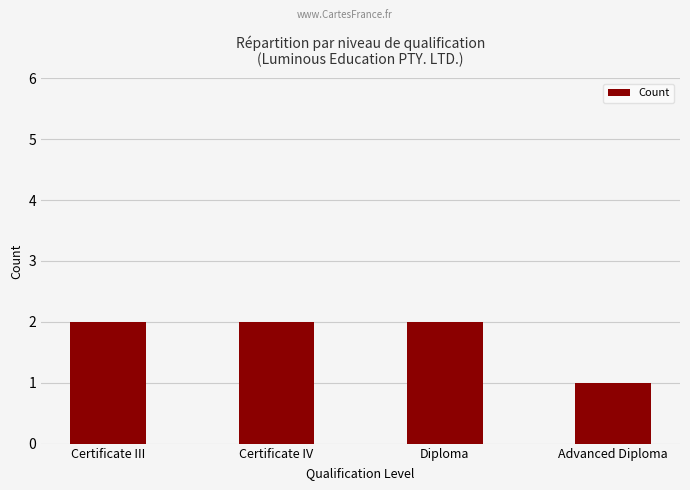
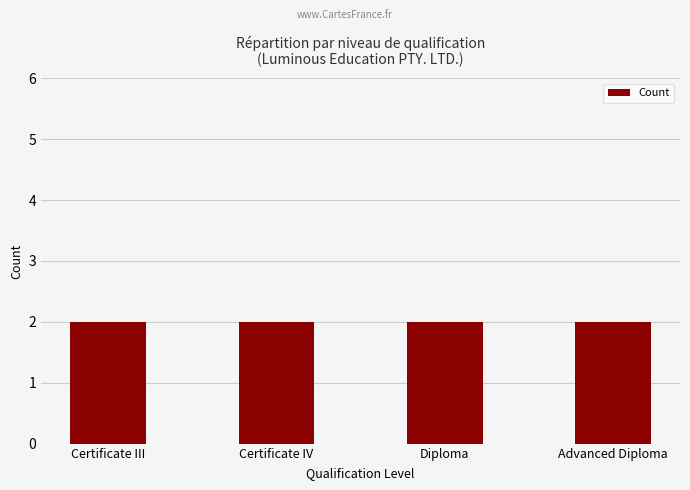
  {
    "Certificate III": 2,
    "Certificate IV": 2,
    "Diploma": 2,
-   "Advanced Diploma": 1
+   "Advanced Diploma": 2
  }
